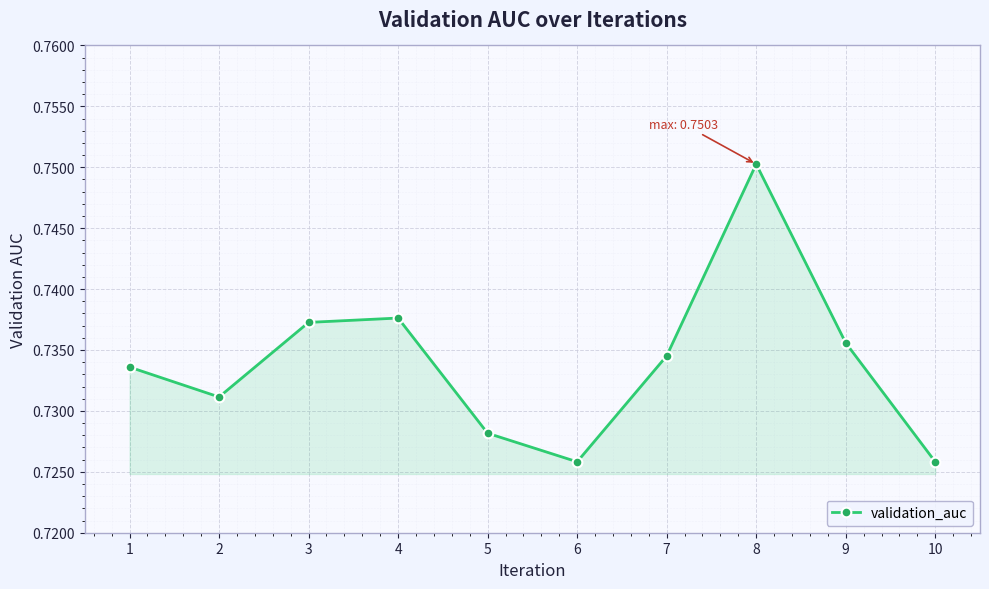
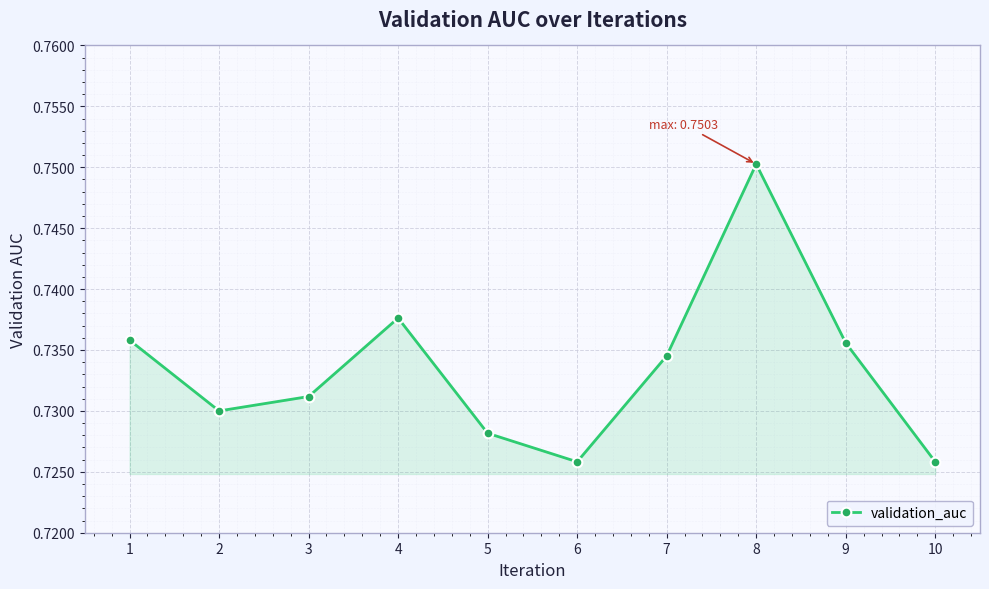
  {
-   "1": 0.7336,
-   "2": 0.7311,
-   "3": 0.7373,
+   "1": 0.7358,
+   "2": 0.7300,
+   "3": 0.7312,
    "4": 0.7376,
    "5": 0.7282,
    "6": 0.7258,
    "7": 0.7345,
    "9": 0.7356,
    "10": 0.7258
  }
